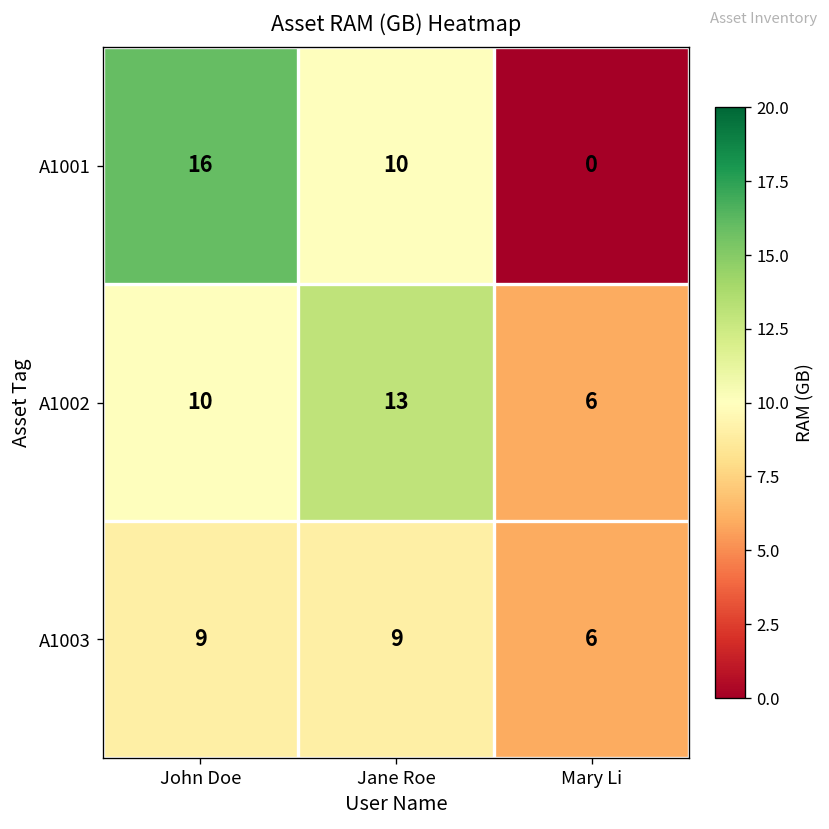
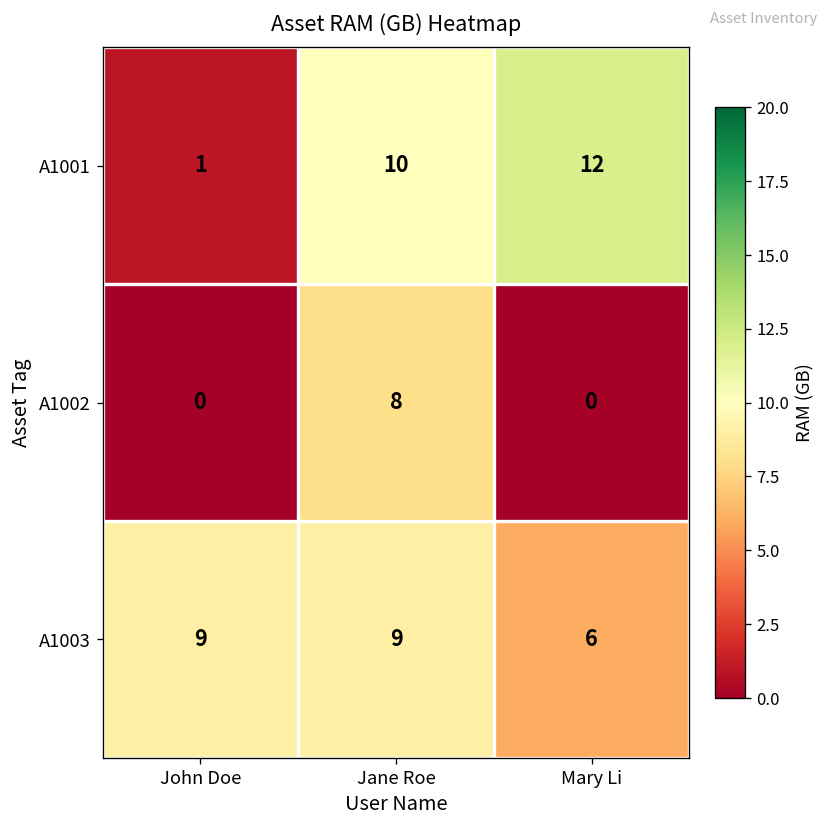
  {
    "A1001": {
-     "John Doe": 16,
+     "John Doe": 1,
      "Jane Roe": 10,
-     "Mary Li": 0
+     "Mary Li": 12
    },
    "A1002": {
-     "John Doe": 10,
-     "Jane Roe": 13,
-     "Mary Li": 6
+     "John Doe": 0,
+     "Jane Roe": 8,
+     "Mary Li": 0
    },
    "A1003": {
      "John Doe": 9,
      "Jane Roe": 9,
      "Mary Li": 6
    }
  }
